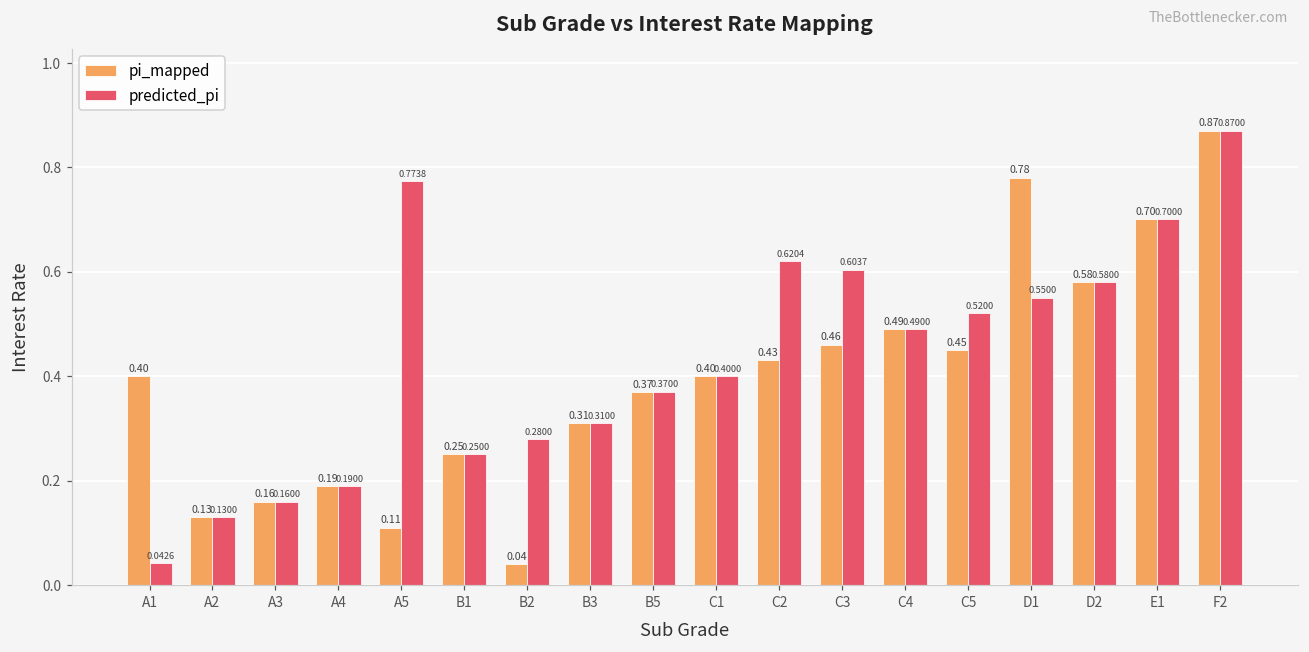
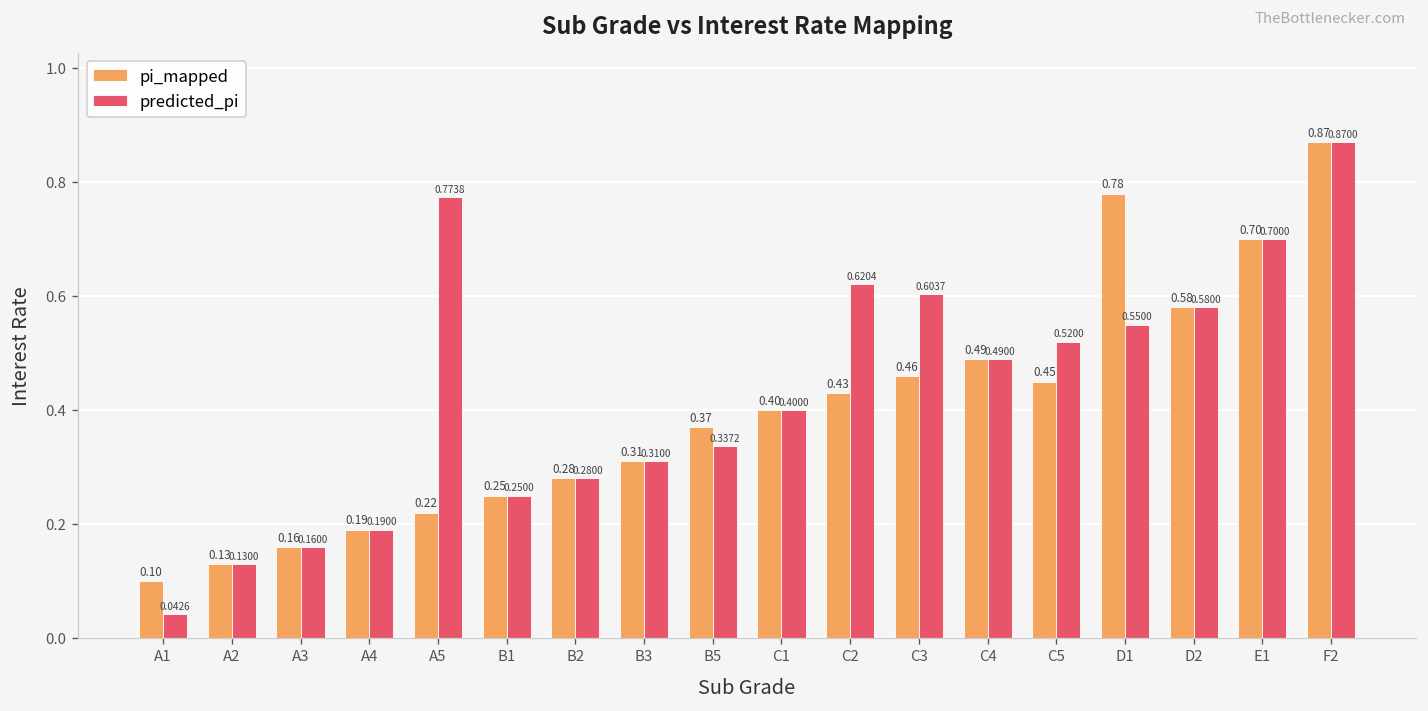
  {
    "pi_mapped": {
-     "A1": 0.40,
+     "A1": 0.10,
      "A2": 0.13,
      "A3": 0.16,
      "A4": 0.19,
-     "A5": 0.11,
+     "A5": 0.22,
      "B1": 0.25,
-     "B2": 0.04,
+     "B2": 0.28,
      "B3": 0.31,
      "B5": 0.37,
      "C1": 0.40,
      "C2": 0.43,
      "C3": 0.46,
      "C4": 0.49,
      "C5": 0.45,
      "D1": 0.78,
      "D2": 0.58,
      "E1": 0.70,
      "F2": 0.87
    },
    "predicted_pi": {
      "A1": 0.0426,
      "A2": 0.1300,
      "A3": 0.1600,
      "A4": 0.1900,
      "A5": 0.7738,
      "B1": 0.2500,
      "B2": 0.2800,
      "B3": 0.3100,
-     "B5": 0.3700,
+     "B5": 0.3372,
      "C1": 0.4000,
      "C2": 0.6204,
      "C3": 0.6037,
      "C4": 0.4900,
      "C5": 0.5200,
      "D1": 0.5500,
      "D2": 0.5800,
      "E1": 0.7000,
      "F2": 0.8700
    }
  }
